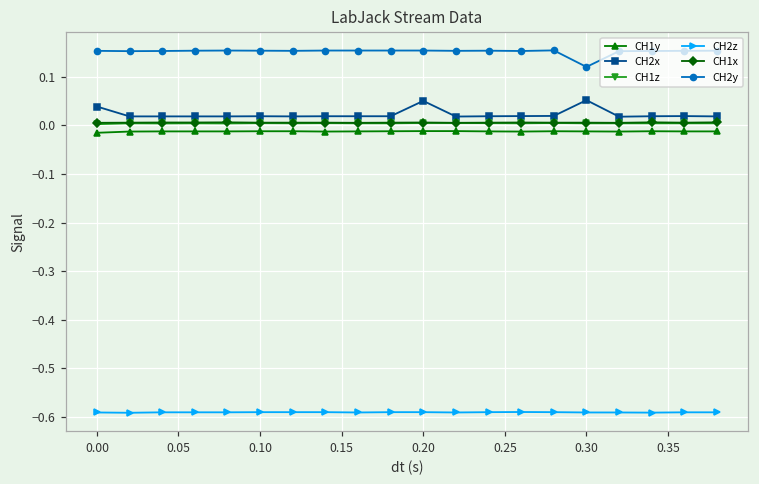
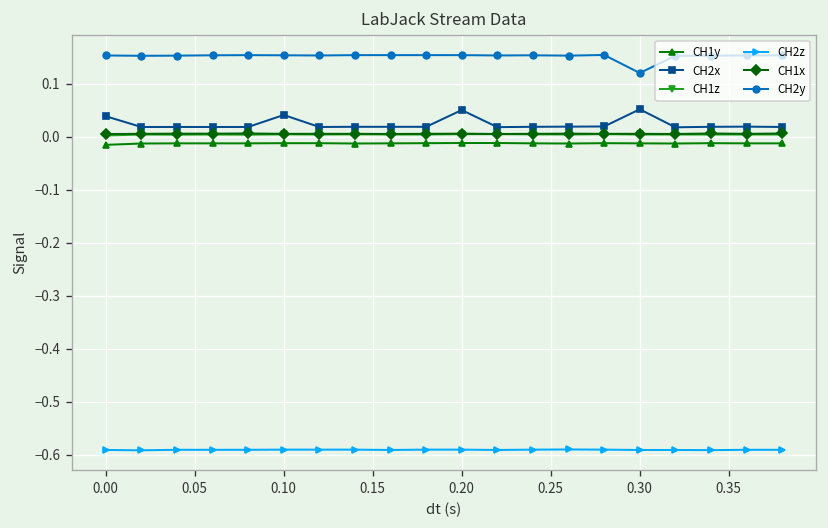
  {
    "CH2x": {
      "0.00": 0.04,
-     "0.10": 0.02,
+     "0.10": 0.04,
      "0.20": 0.05,
      "0.30": 0.05
    },
    "CH2z": {
      "0.00": -0.59,
      "0.10": -0.59,
      "0.20": -0.59,
      "0.30": -0.59
    },
    "CH2y": {
      "0.00": 0.15,
      "0.10": 0.15,
      "0.20": 0.15,
      "0.30": 0.12
    }
  }
